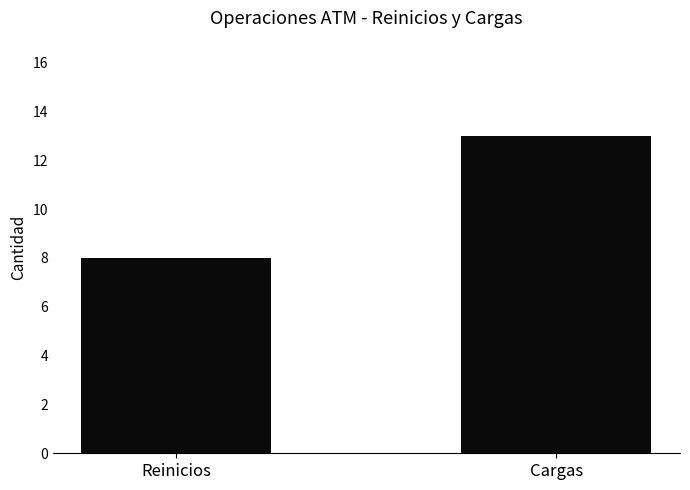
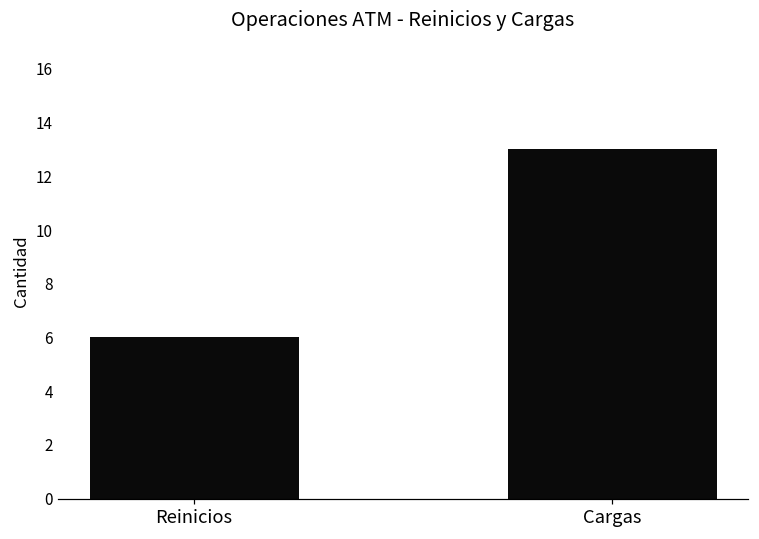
  {
-   "Reinicios": 8,
+   "Reinicios": 6,
    "Cargas": 13
  }
